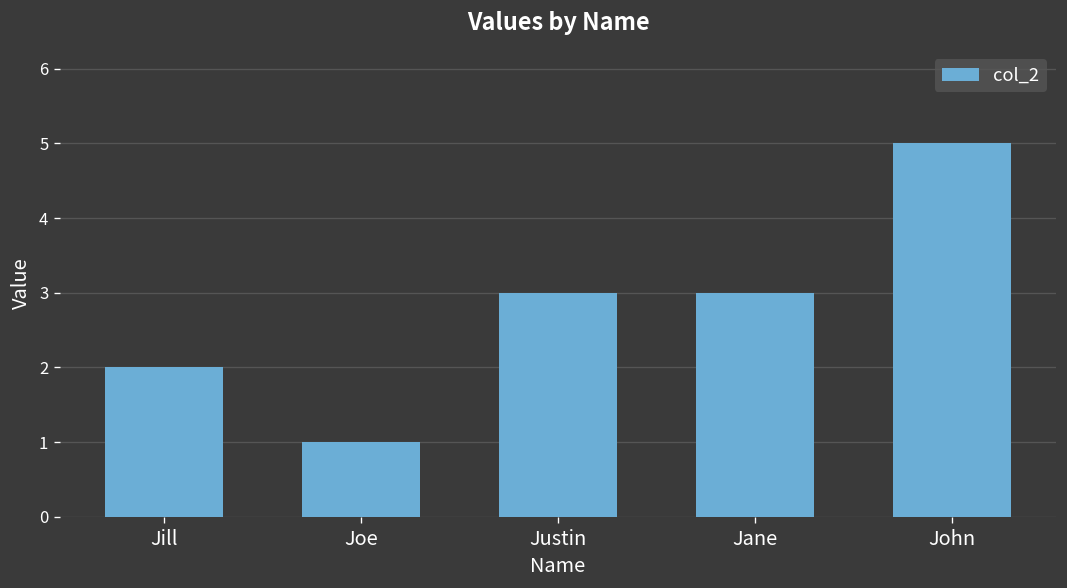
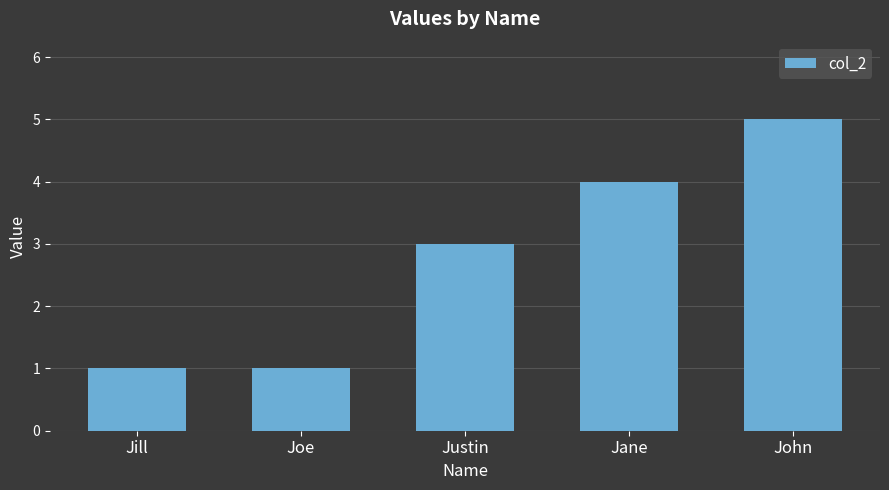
  {
-   "Jill": 2,
+   "Jill": 1,
    "Joe": 1,
    "Justin": 3,
-   "Jane": 3,
+   "Jane": 4,
    "John": 5
  }
